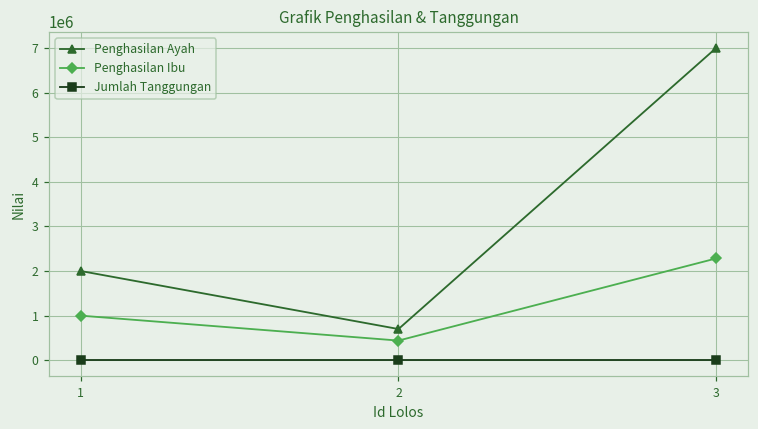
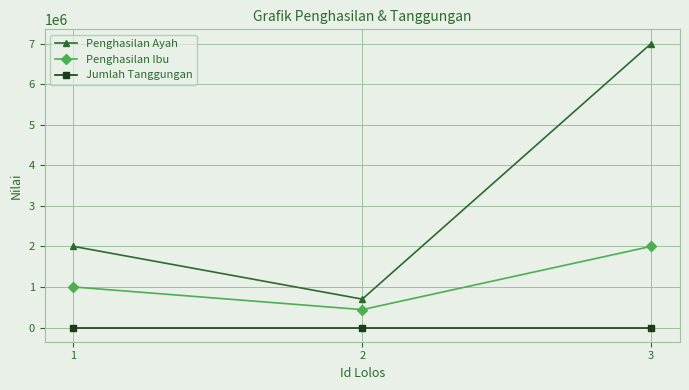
  {
    "Penghasilan Ibu": {
      "1": 1000000,
      "2": 400000,
-     "3": 2300000
+     "3": 2000000
    }
  }
